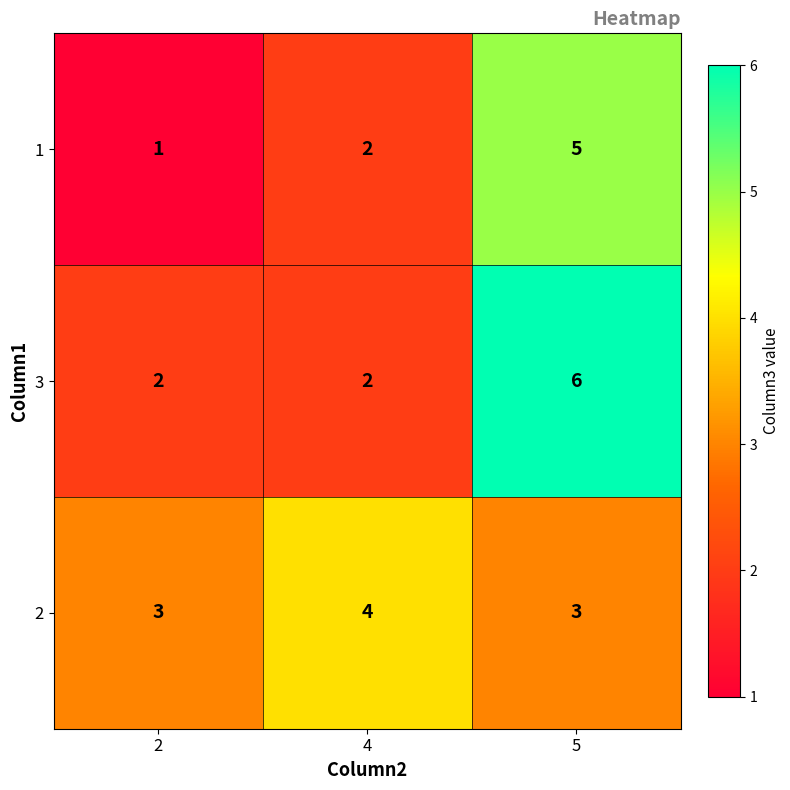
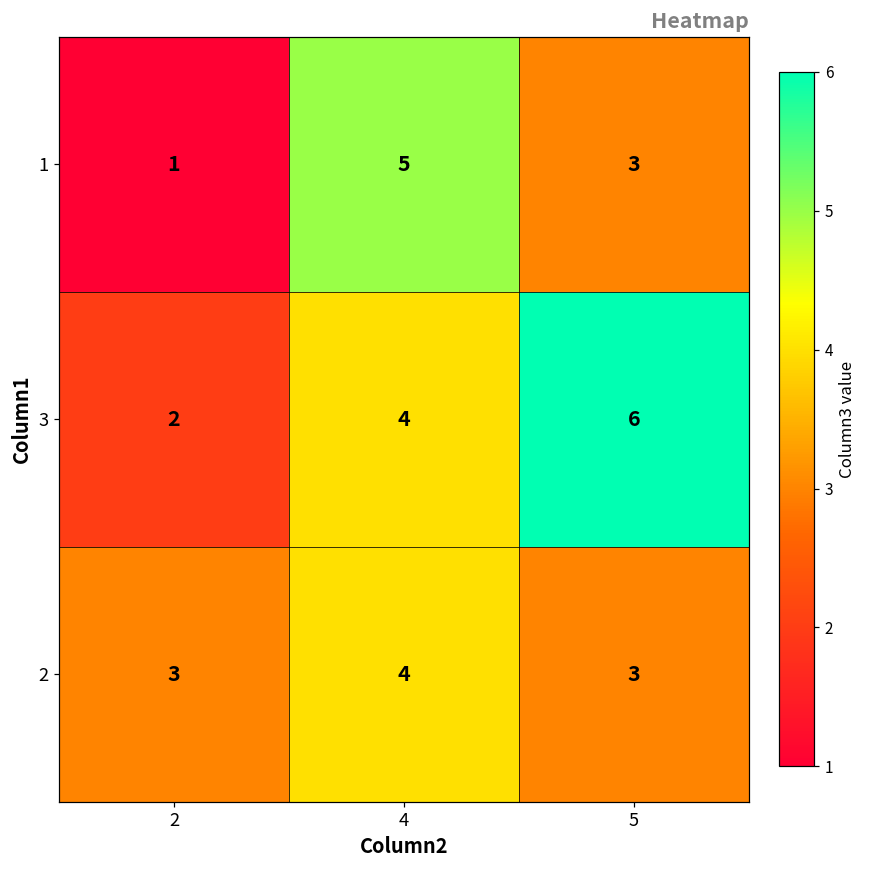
  {
    "1": {
      "2": 1,
-     "4": 2,
-     "5": 5
+     "4": 5,
+     "5": 3
    },
    "3": {
      "2": 2,
-     "4": 2,
+     "4": 4,
      "5": 6
    },
    "2": {
      "2": 3,
      "4": 4,
      "5": 3
    }
  }
